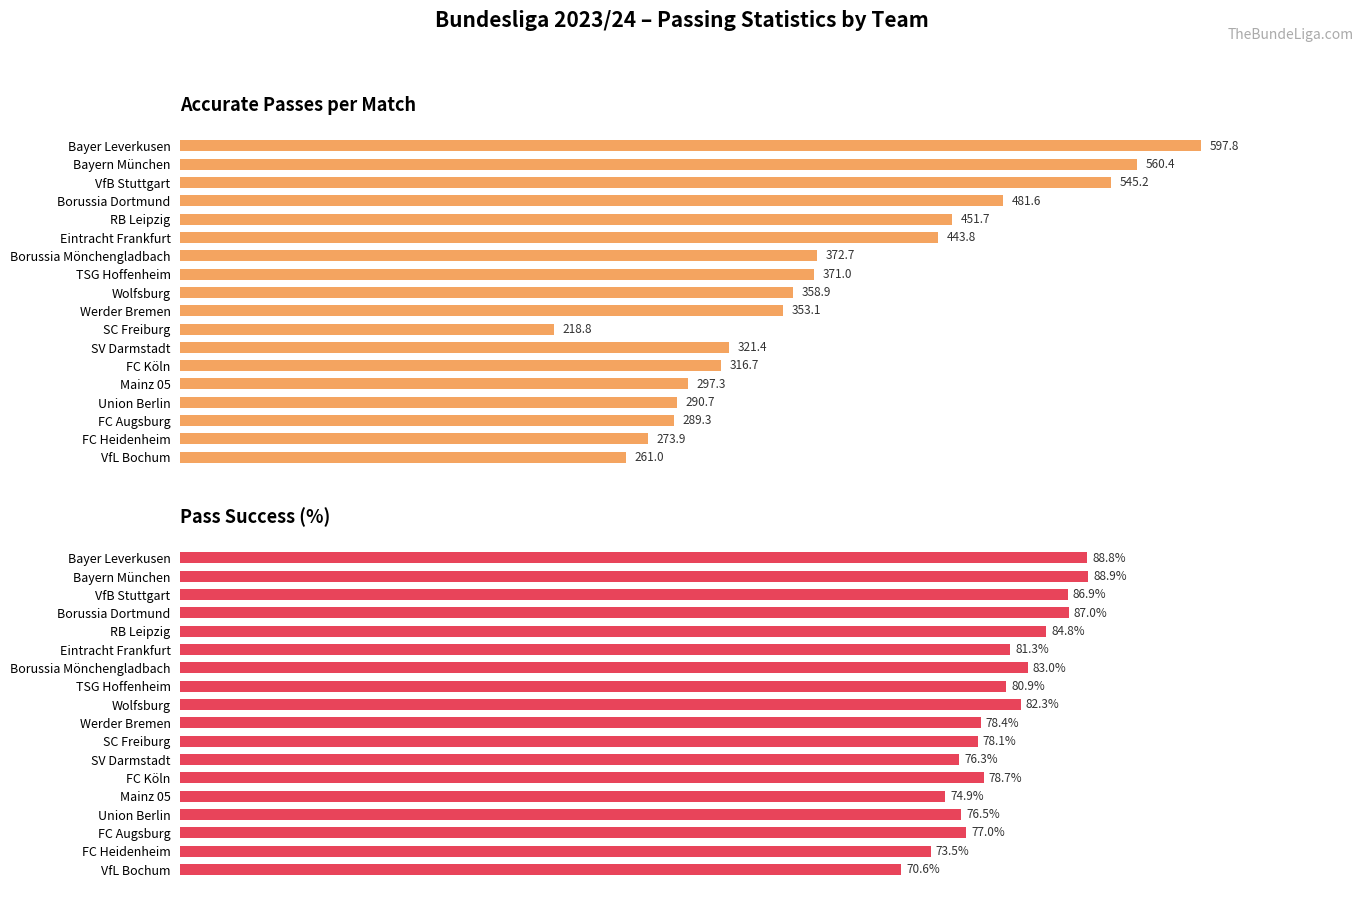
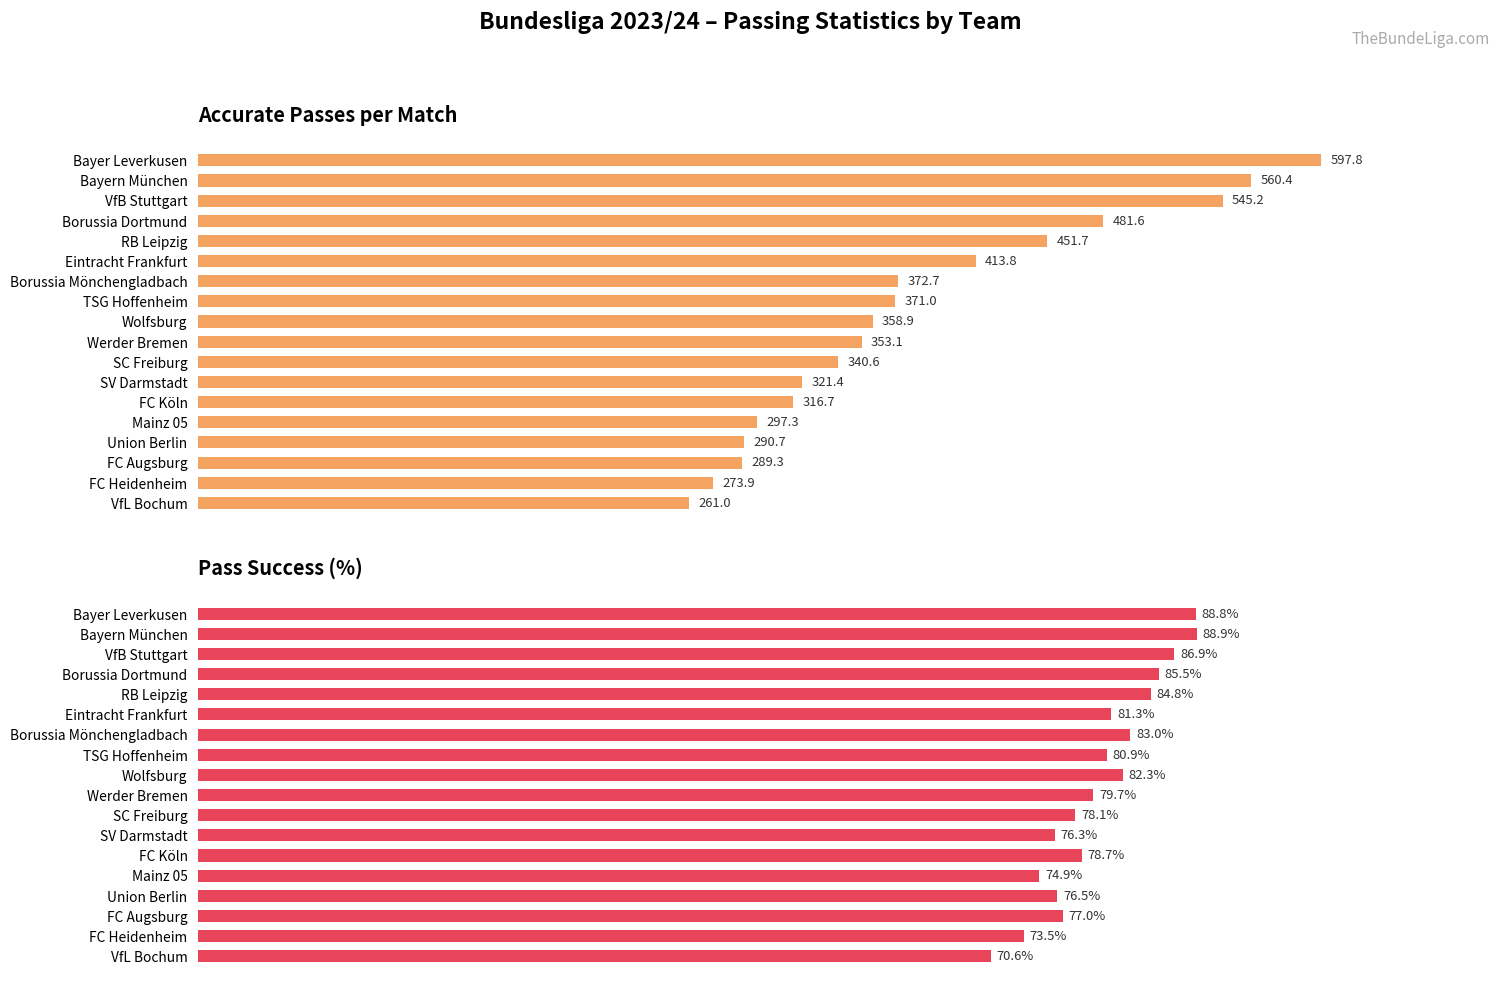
  {
    "Accurate Passes per Match": {
      "Bayer Leverkusen": "597.8",
      "Bayern München": "560.4",
      "VfB Stuttgart": "545.2",
      "Borussia Dortmund": "481.6",
      "RB Leipzig": "451.7",
-     "Eintracht Frankfurt": "443.8",
+     "Eintracht Frankfurt": "413.8",
      "Borussia Mönchengladbach": "372.7",
      "TSG Hoffenheim": "371.0",
      "Wolfsburg": "358.9",
      "Werder Bremen": "353.1",
-     "SC Freiburg": "218.8",
+     "SC Freiburg": "340.6",
      "SV Darmstadt": "321.4",
      "FC Köln": "316.7",
      "Mainz 05": "297.3",
      "Union Berlin": "290.7",
      "FC Augsburg": "289.3",
      "FC Heidenheim": "273.9",
      "VfL Bochum": "261.0"
    },
    "Pass Success (%)": {
      "Bayer Leverkusen": "88.8%",
      "Bayern München": "88.9%",
      "VfB Stuttgart": "86.9%",
-     "Borussia Dortmund": "87.0%",
+     "Borussia Dortmund": "85.5%",
      "RB Leipzig": "84.8%",
      "Eintracht Frankfurt": "81.3%",
      "Borussia Mönchengladbach": "83.0%",
      "TSG Hoffenheim": "80.9%",
      "Wolfsburg": "82.3%",
-     "Werder Bremen": "78.4%",
+     "Werder Bremen": "79.7%",
      "SC Freiburg": "78.1%",
      "SV Darmstadt": "76.3%",
      "FC Köln": "78.7%",
      "Mainz 05": "74.9%",
      "Union Berlin": "76.5%",
      "FC Augsburg": "77.0%",
      "FC Heidenheim": "73.5%",
      "VfL Bochum": "70.6%"
    }
  }
